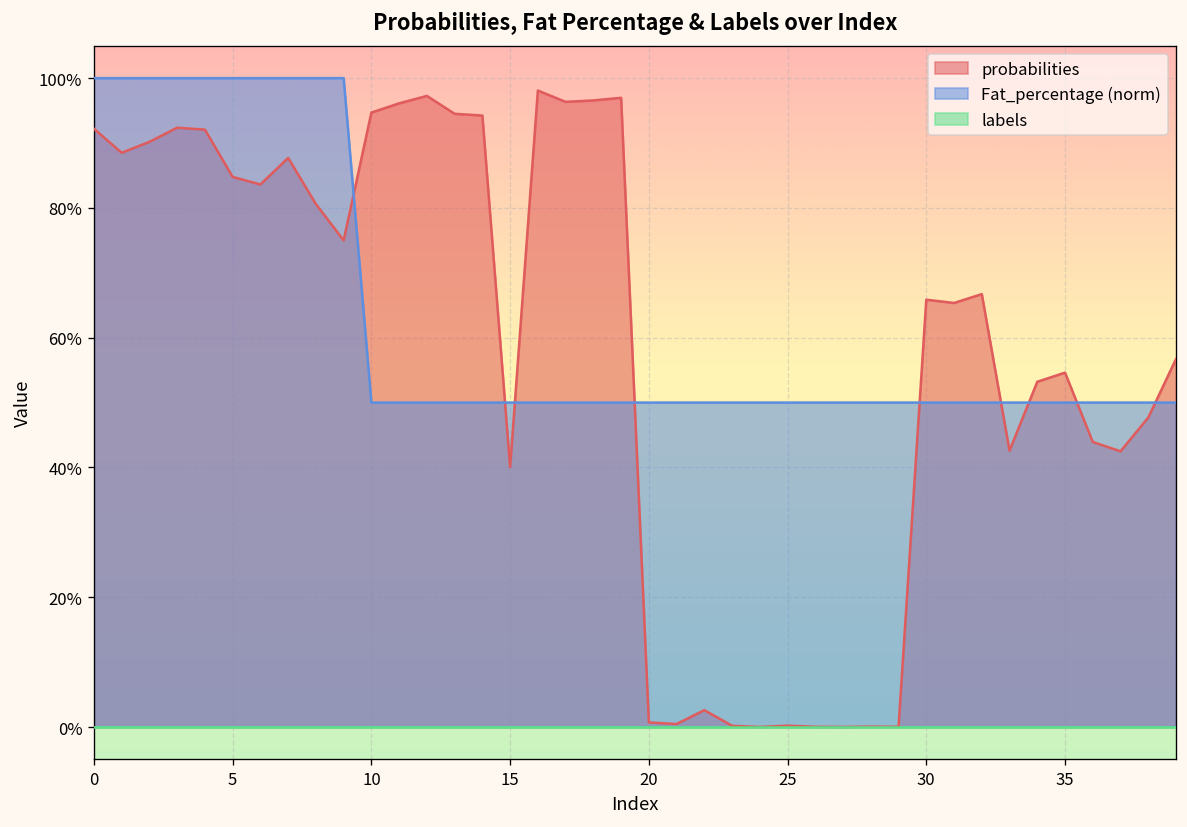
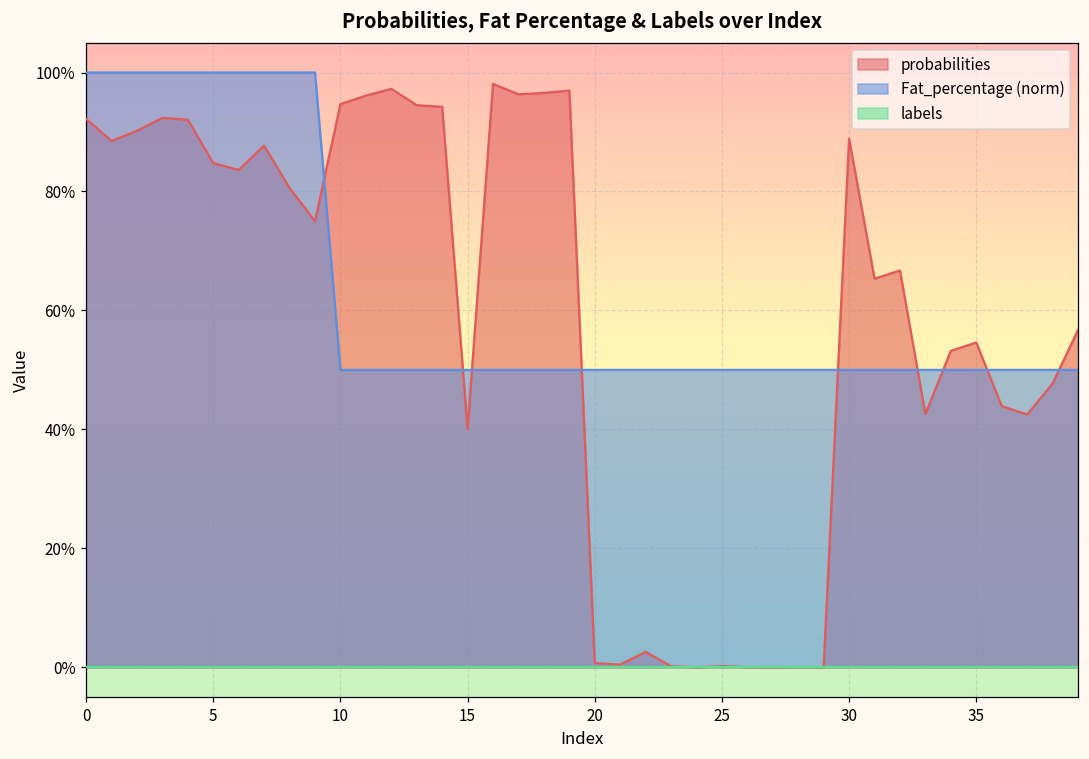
  {
    "probabilities": {
      "0": "92%",
      "5": "85%",
      "10": "95%",
      "15": "40%",
      "20": "1%",
-     "30": "66%",
+     "30": "89%",
      "35": "55%"
    },
    "Fat_percentage (norm)": {
      "0": "100%",
      "5": "100%",
      "10": "50%",
      "15": "50%",
      "20": "50%",
      "25": "50%",
      "30": "50%",
      "35": "50%"
    },
    "labels": {
      "0": "0%",
      "5": "0%",
      "10": "0%",
      "15": "0%",
      "20": "0%",
      "30": "0%",
      "35": "0%"
    }
  }
